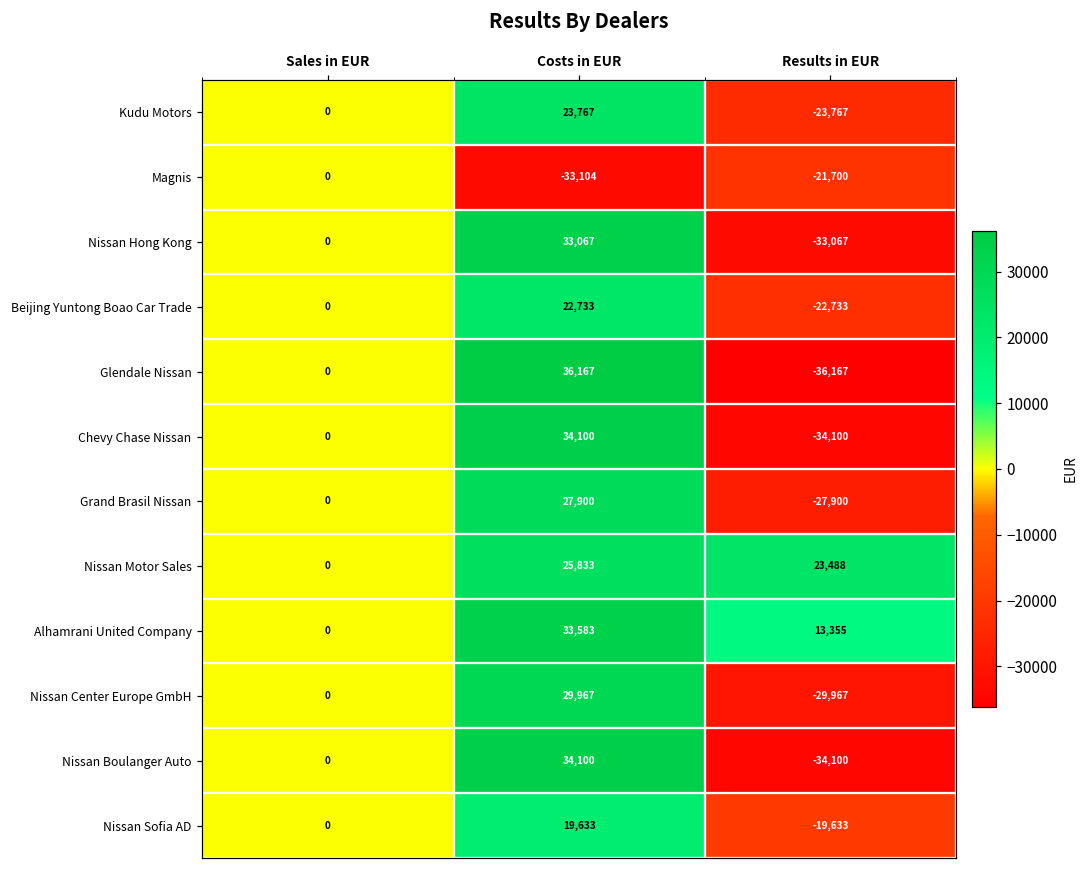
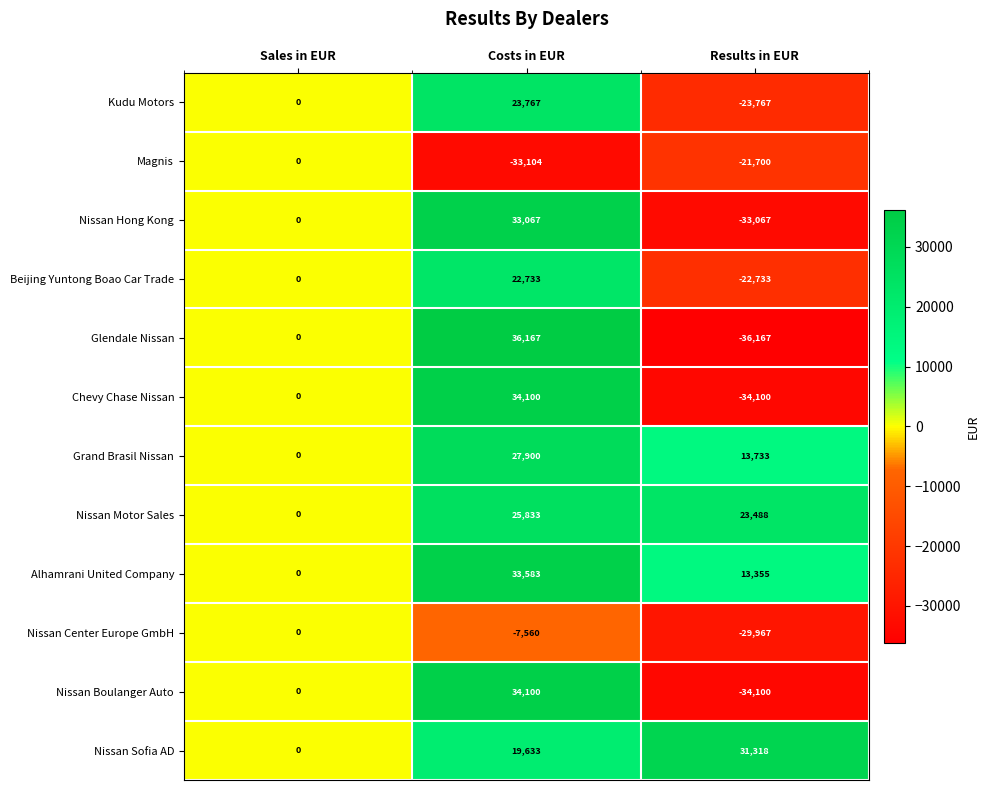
  {
    "Kudu Motors": {
      "Sales in EUR": "0",
      "Costs in EUR": "23,767",
      "Results in EUR": "-23,767"
    },
    "Magnis": {
      "Sales in EUR": "0",
      "Costs in EUR": "-33,104",
      "Results in EUR": "-21,700"
    },
    "Nissan Hong Kong": {
      "Sales in EUR": "0",
      "Costs in EUR": "33,067",
      "Results in EUR": "-33,067"
    },
    "Beijing Yuntong Boao Car Trade": {
      "Sales in EUR": "0",
      "Costs in EUR": "22,733",
      "Results in EUR": "-22,733"
    },
    "Glendale Nissan": {
      "Sales in EUR": "0",
      "Costs in EUR": "36,167",
      "Results in EUR": "-36,167"
    },
    "Chevy Chase Nissan": {
      "Sales in EUR": "0",
      "Costs in EUR": "34,100",
      "Results in EUR": "-34,100"
    },
    "Grand Brasil Nissan": {
      "Sales in EUR": "0",
      "Costs in EUR": "27,900",
-     "Results in EUR": "-27,900"
+     "Results in EUR": "13,733"
    },
    "Nissan Motor Sales": {
      "Sales in EUR": "0",
      "Costs in EUR": "25,833",
      "Results in EUR": "23,488"
    },
    "Alhamrani United Company": {
      "Sales in EUR": "0",
      "Costs in EUR": "33,583",
      "Results in EUR": "13,355"
    },
    "Nissan Center Europe GmbH": {
      "Sales in EUR": "0",
-     "Costs in EUR": "29,967",
+     "Costs in EUR": "-7,560",
      "Results in EUR": "-29,967"
    },
    "Nissan Boulanger Auto": {
      "Sales in EUR": "0",
      "Costs in EUR": "34,100",
      "Results in EUR": "-34,100"
    },
    "Nissan Sofia AD": {
      "Sales in EUR": "0",
      "Costs in EUR": "19,633",
-     "Results in EUR": "-19,633"
+     "Results in EUR": "31,318"
    }
  }
